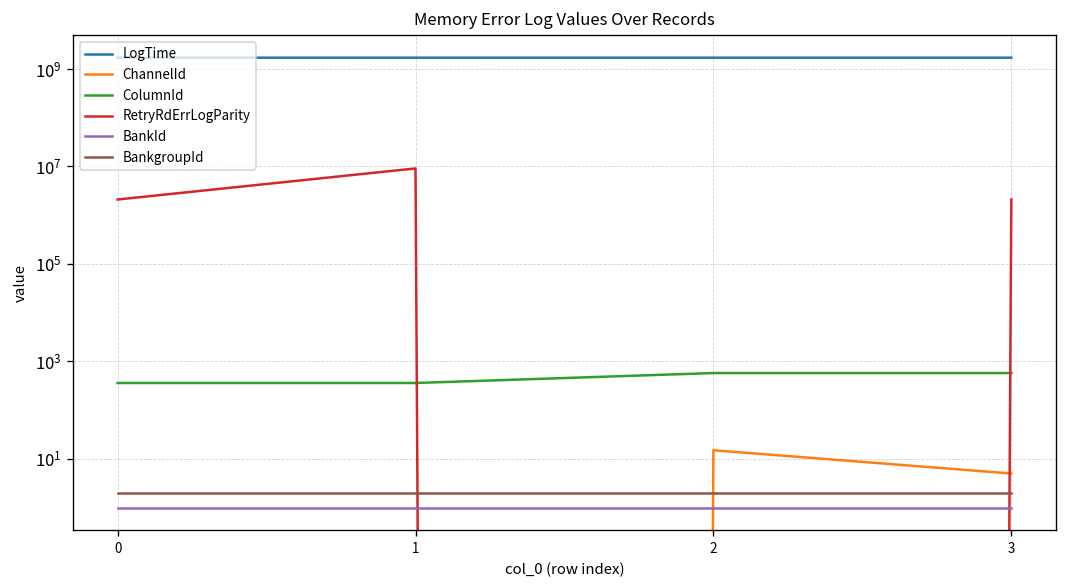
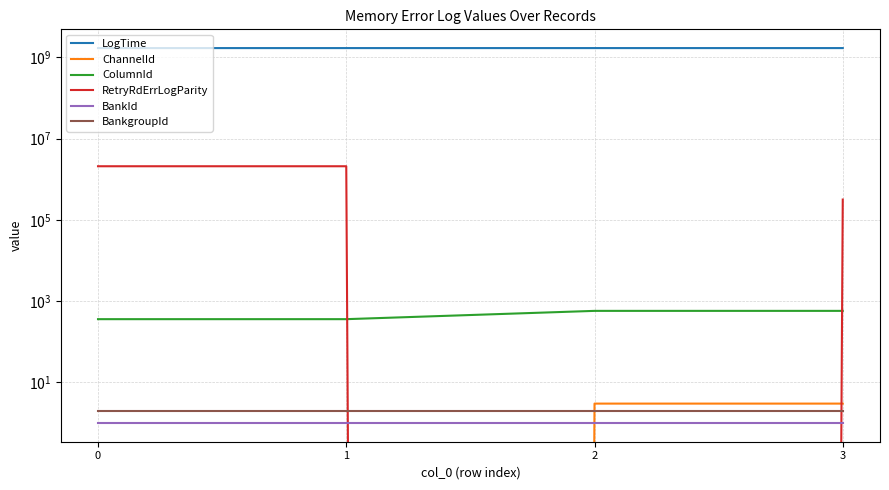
  {
    "LogTime": {
      "1": 1700000000,
      "2": 1700000000,
      "3": 1700000000
    },
    "ChannelId": {
-     "2": 15,
-     "3": 5
+     "2": 3,
+     "3": 3
    },
    "ColumnId": {
      "0": 400,
      "1": 400,
      "2": 600,
      "3": 600
    },
    "RetryRdErrLogParity": {
      "0": 2000000,
-     "1": 9000000,
-     "3": 2000000
+     "1": 2000000,
+     "3": 300000
    },
    "BankId": {
      "0": 1,
      "1": 1,
      "2": 1,
      "3": 1
    },
    "BankgroupId": {
      "0": 2,
      "1": 2,
      "2": 2,
      "3": 2
    }
  }
